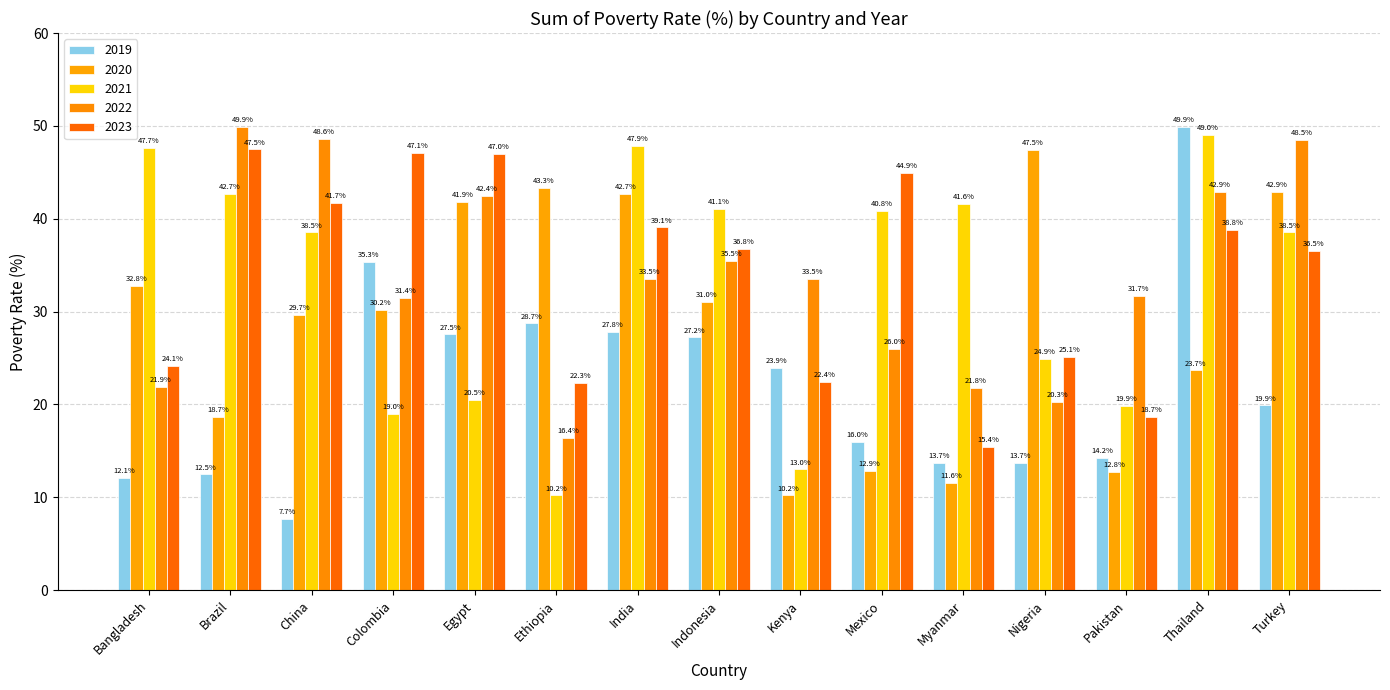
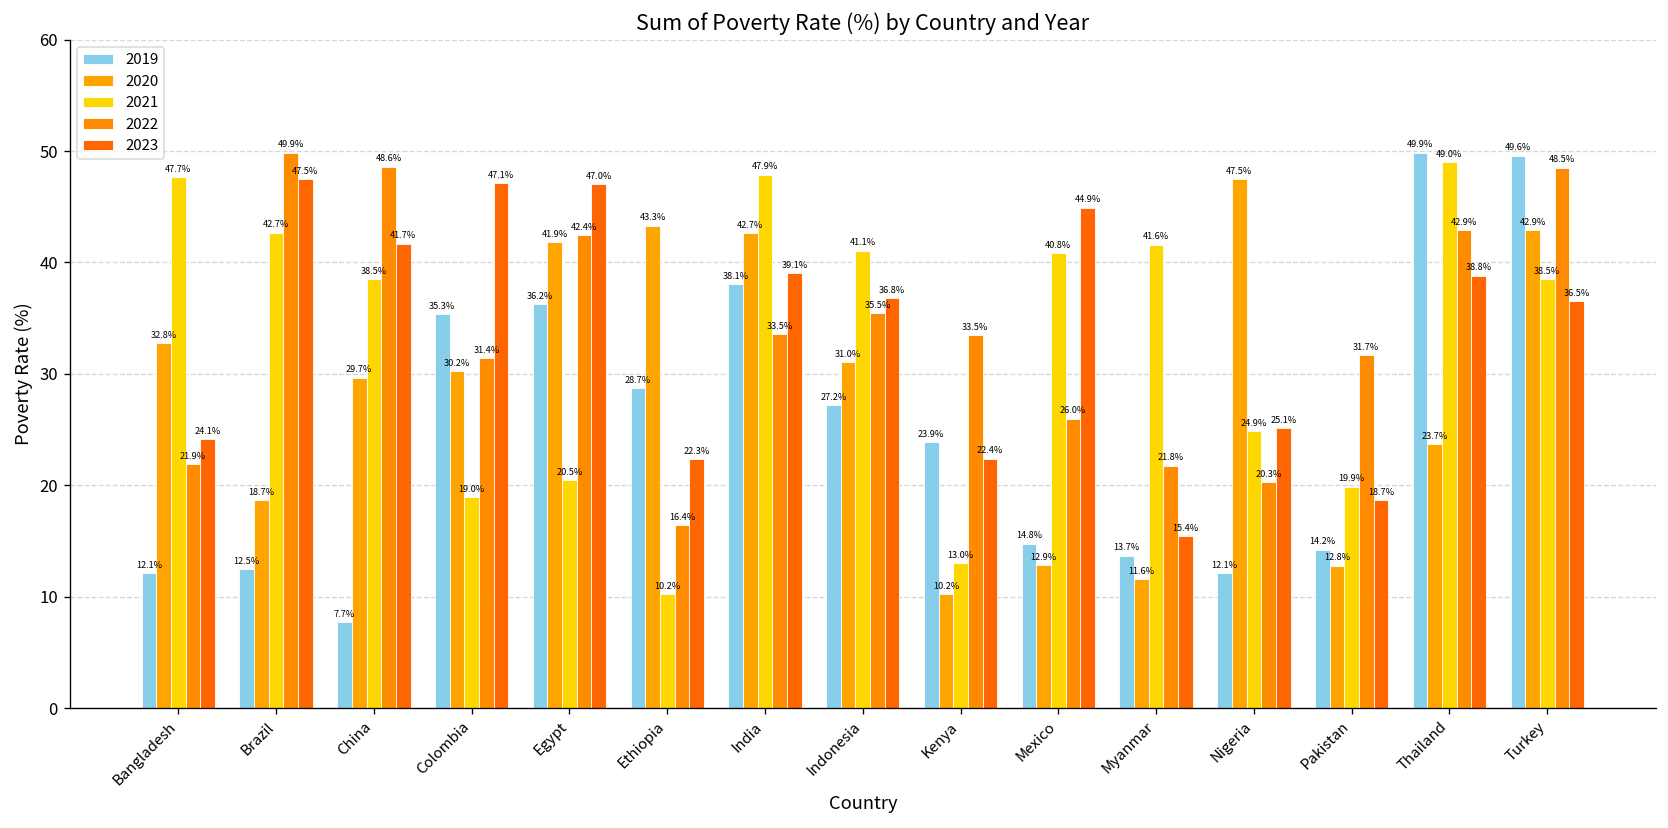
  {
    "2019": {
      "Bangladesh": "12.1%",
      "Brazil": "12.5%",
      "China": "7.7%",
      "Colombia": "35.3%",
-     "Egypt": "27.5%",
+     "Egypt": "36.2%",
      "Ethiopia": "28.7%",
-     "India": "27.8%",
+     "India": "38.1%",
      "Indonesia": "27.2%",
      "Kenya": "23.9%",
-     "Mexico": "16.0%",
+     "Mexico": "14.8%",
      "Myanmar": "13.7%",
-     "Nigeria": "13.7%",
+     "Nigeria": "12.1%",
      "Pakistan": "14.2%",
      "Thailand": "49.9%",
-     "Turkey": "19.9%"
+     "Turkey": "49.6%"
    }
  }
